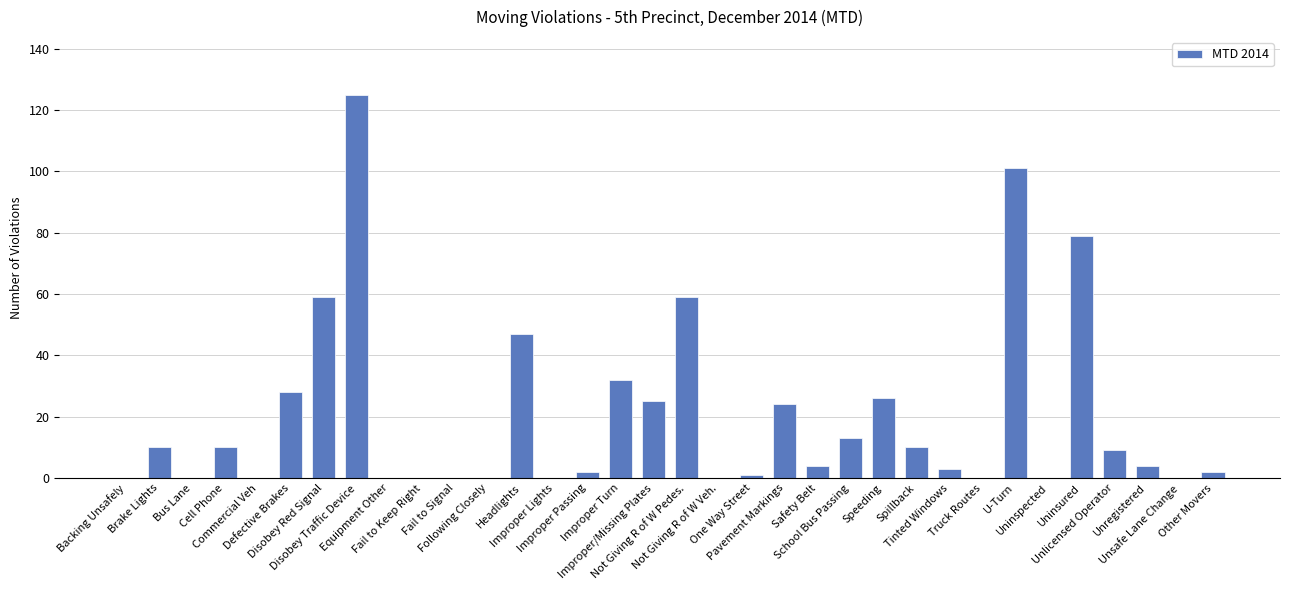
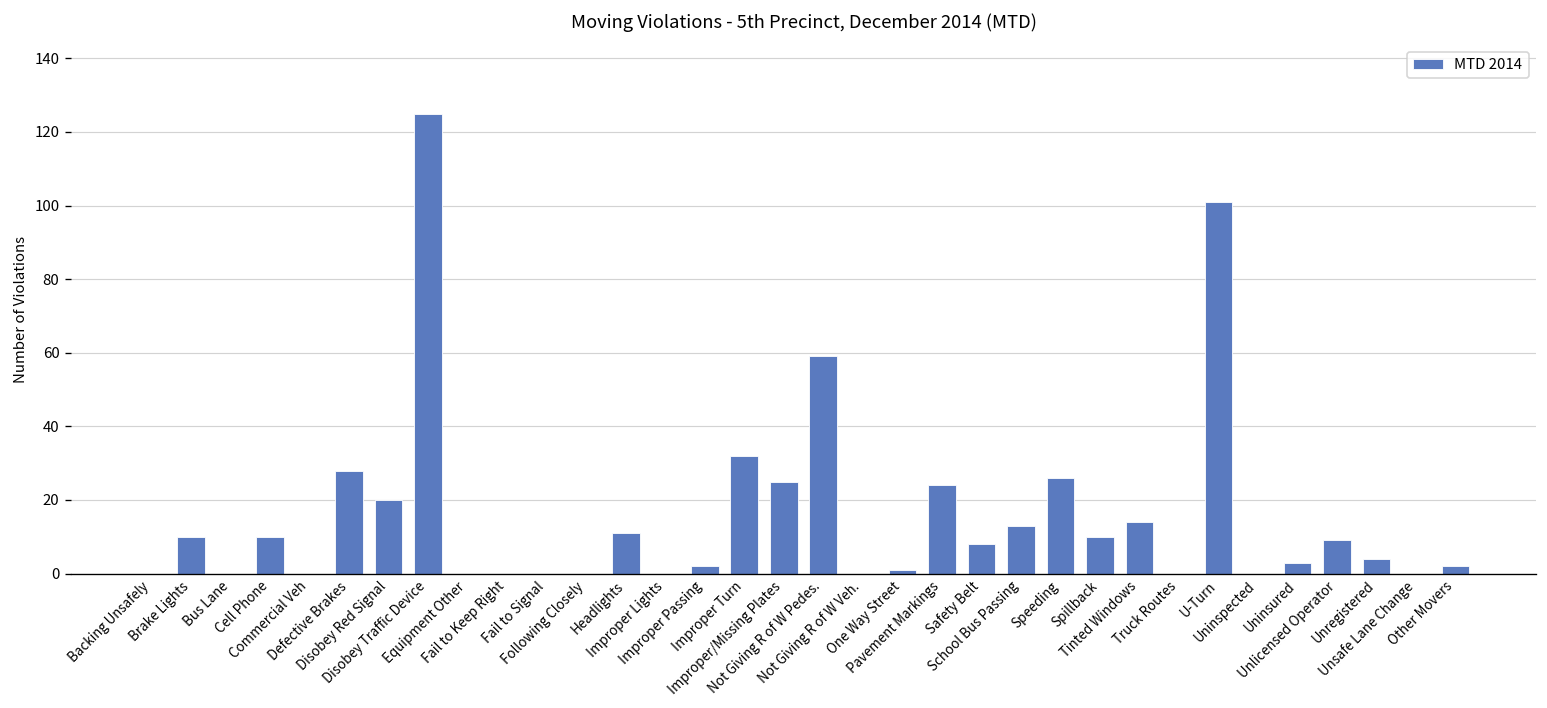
  {
    "Backing Unsafely": 0,
    "Brake Lights": 10,
    "Bus Lane": 0,
    "Cell Phone": 10,
    "Commercial Veh": 0,
    "Defective Brakes": 28,
-   "Disobey Red Signal": 59,
+   "Disobey Red Signal": 20,
    "Disobey Traffic Device": 125,
    "Equipment Other": 0,
    "Fail to Keep Right": 0,
    "Fail to Signal": 0,
    "Following Closely": 0,
-   "Headlights": 47,
+   "Headlights": 11,
    "Improper Lights": 0,
    "Improper Passing": 2,
    "Improper Turn": 32,
    "Improper/Missing Plates": 25,
    "Not Giving R of W Pedes.": 59,
    "Not Giving R of W Veh.": 0,
    "One Way Street": 1,
    "Pavement Markings": 24,
-   "Safety Belt": 4,
+   "Safety Belt": 8,
    "School Bus Passing": 13,
    "Speeding": 26,
    "Spillback": 10,
-   "Tinted Windows": 3,
+   "Tinted Windows": 14,
    "Truck Routes": 0,
    "U-Turn": 101,
    "Uninspected": 0,
-   "Uninsured": 79,
+   "Uninsured": 3,
    "Unlicensed Operator": 9,
    "Unregistered": 4,
    "Unsafe Lane Change": 0,
    "Other Movers": 2
  }
